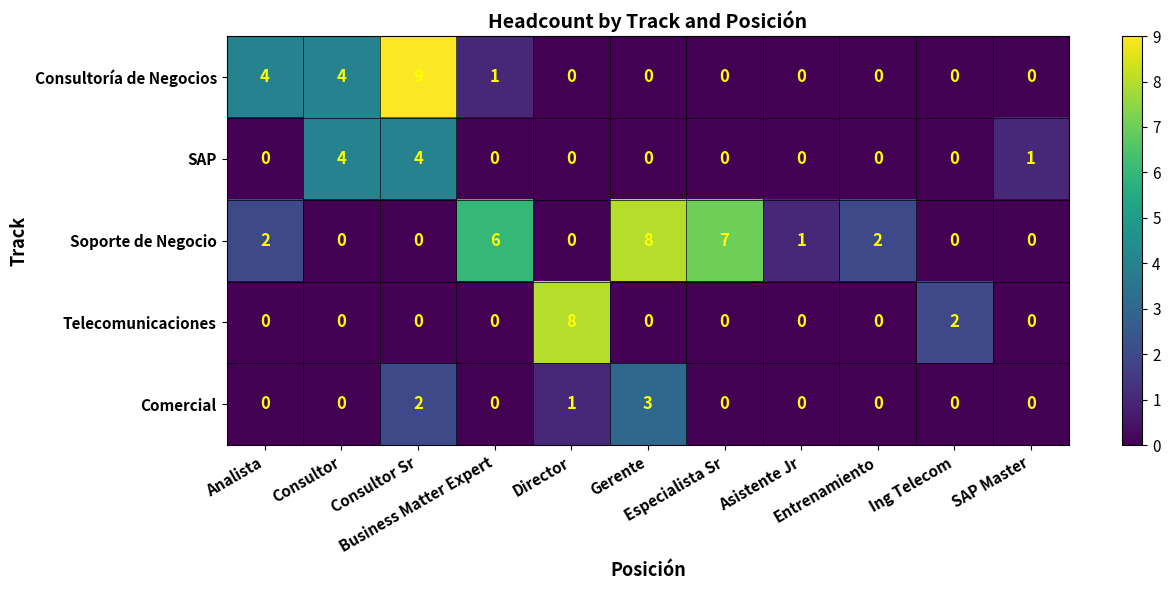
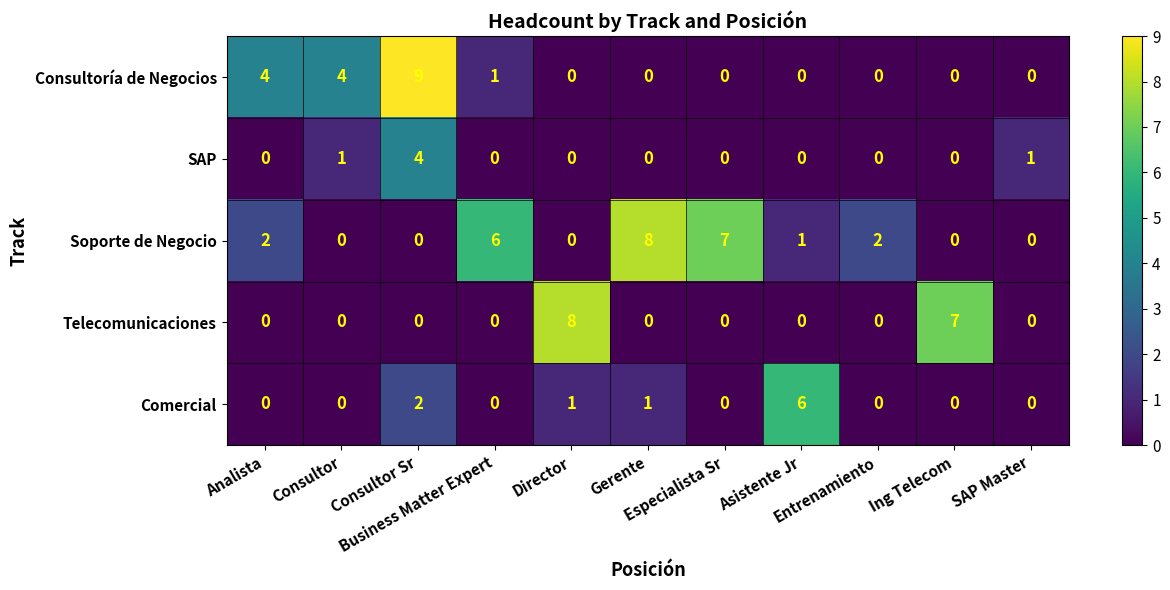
  {
    "Consultoría de Negocios": {
      "Analista": 4,
      "Consultor": 4,
      "Business Matter Expert": 1,
      "Director": 0,
      "Gerente": 0,
      "Especialista Sr": 0,
      "Asistente Jr": 0,
      "Entrenamiento": 0,
      "Ing Telecom": 0,
      "SAP Master": 0
    },
    "SAP": {
      "Analista": 0,
-     "Consultor": 4,
+     "Consultor": 1,
      "Consultor Sr": 4,
      "Business Matter Expert": 0,
      "Director": 0,
      "Gerente": 0,
      "Especialista Sr": 0,
      "Asistente Jr": 0,
      "Entrenamiento": 0,
      "Ing Telecom": 0,
      "SAP Master": 1
    },
    "Soporte de Negocio": {
      "Analista": 2,
      "Consultor": 0,
      "Consultor Sr": 0,
      "Business Matter Expert": 6,
      "Director": 0,
      "Gerente": 8,
      "Especialista Sr": 7,
      "Asistente Jr": 1,
      "Entrenamiento": 2,
      "Ing Telecom": 0,
      "SAP Master": 0
    },
    "Telecomunicaciones": {
      "Analista": 0,
      "Consultor": 0,
      "Consultor Sr": 0,
      "Business Matter Expert": 0,
      "Director": 8,
      "Gerente": 0,
      "Especialista Sr": 0,
      "Asistente Jr": 0,
      "Entrenamiento": 0,
-     "Ing Telecom": 2,
+     "Ing Telecom": 7,
      "SAP Master": 0
    },
    "Comercial": {
      "Analista": 0,
      "Consultor": 0,
      "Consultor Sr": 2,
      "Business Matter Expert": 0,
      "Director": 1,
-     "Gerente": 3,
+     "Gerente": 1,
      "Especialista Sr": 0,
-     "Asistente Jr": 0,
+     "Asistente Jr": 6,
      "Entrenamiento": 0,
      "Ing Telecom": 0,
      "SAP Master": 0
    }
  }
